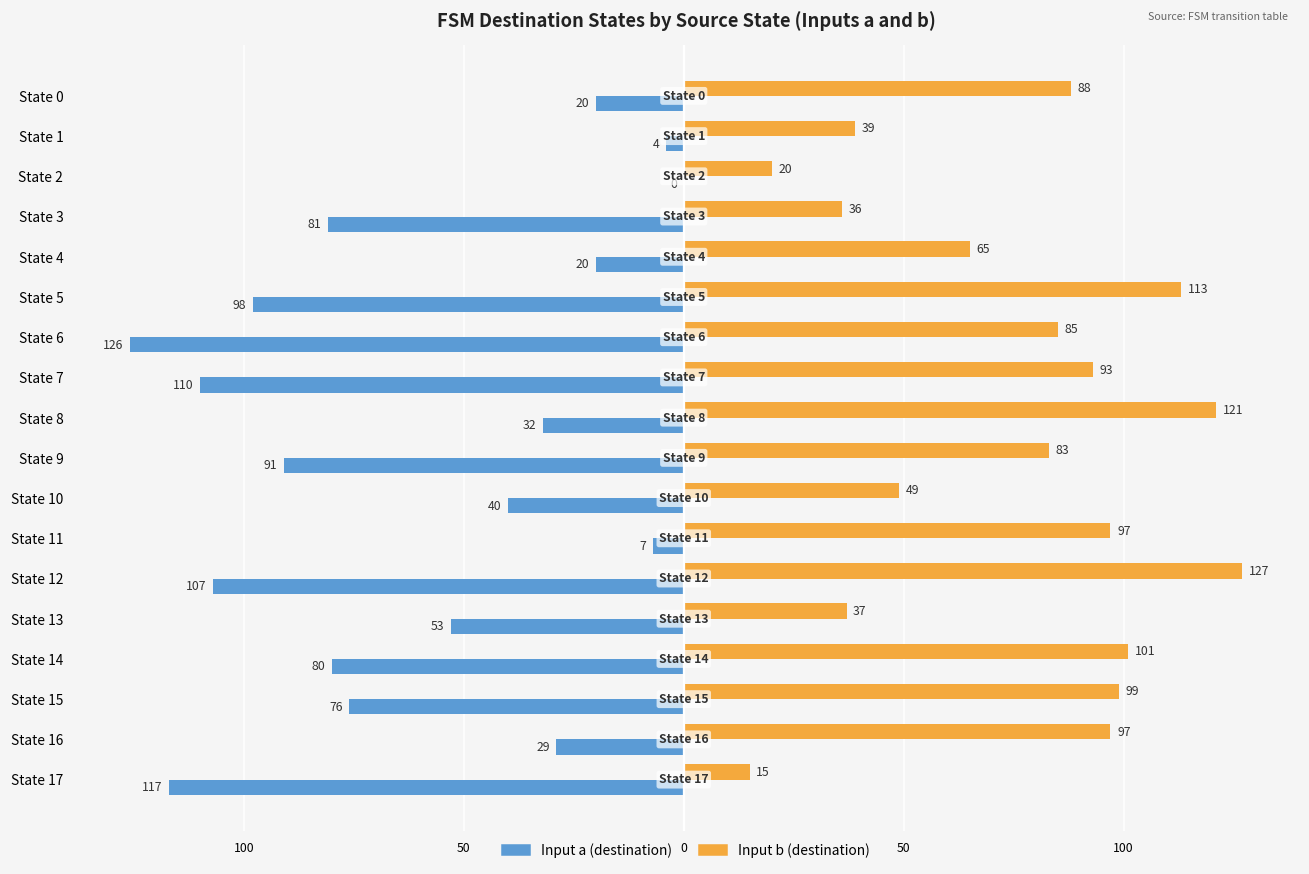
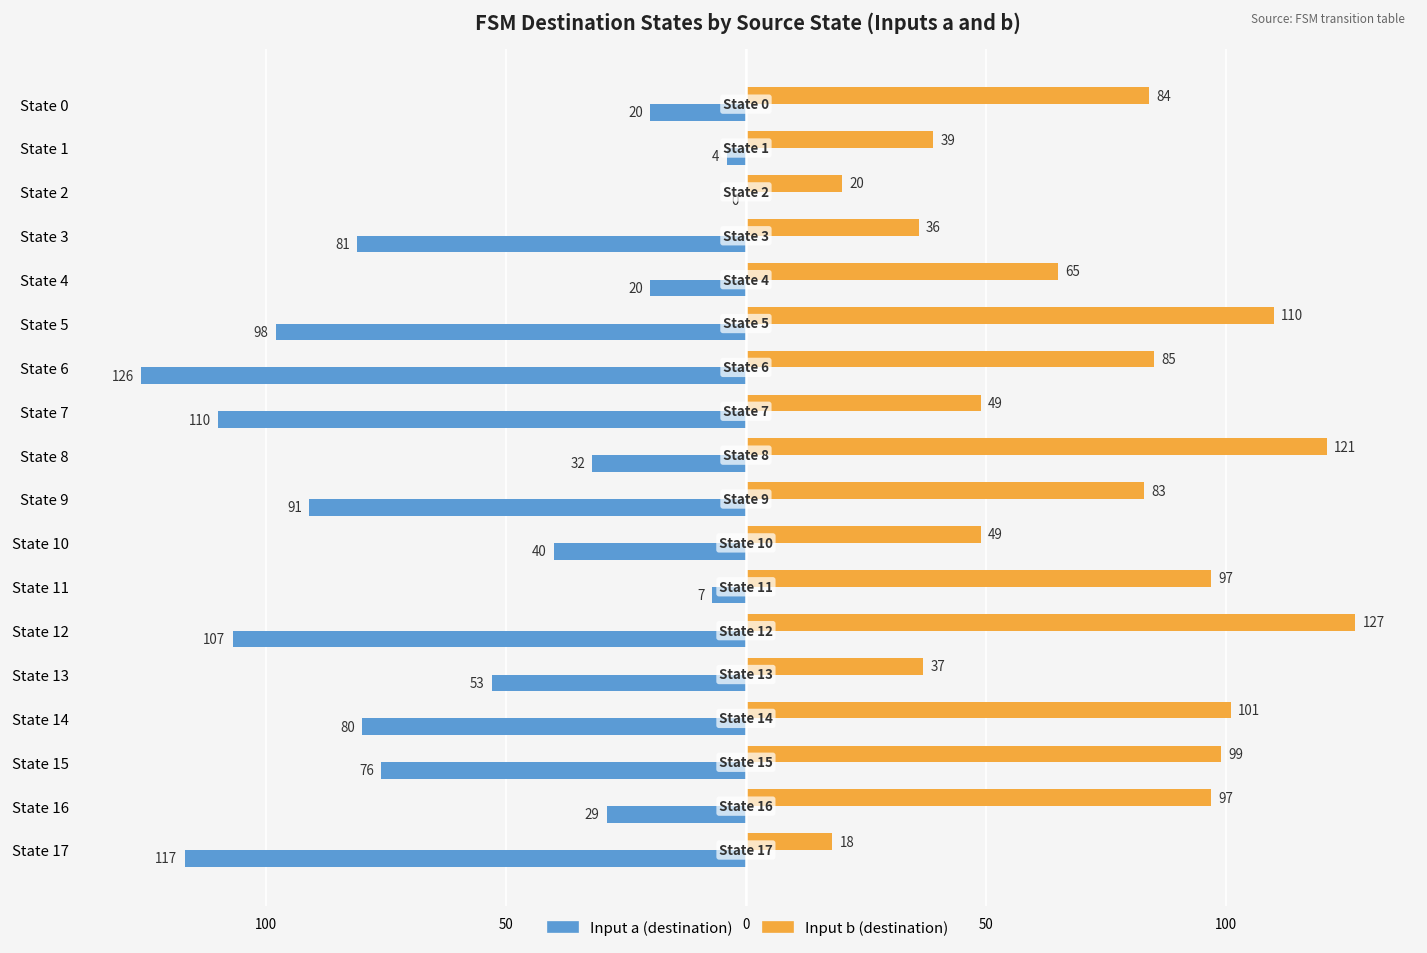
  {
    "Input b (destination)": {
-     "State 0": 88,
+     "State 0": 84,
      "State 1": 39,
      "State 2": 20,
      "State 3": 36,
      "State 4": 65,
-     "State 5": 113,
+     "State 5": 110,
      "State 6": 85,
-     "State 7": 93,
+     "State 7": 49,
      "State 8": 121,
      "State 9": 83,
      "State 10": 49,
      "State 11": 97,
      "State 12": 127,
      "State 13": 37,
      "State 14": 101,
      "State 15": 99,
      "State 16": 97,
-     "State 17": 15
+     "State 17": 18
    }
  }
